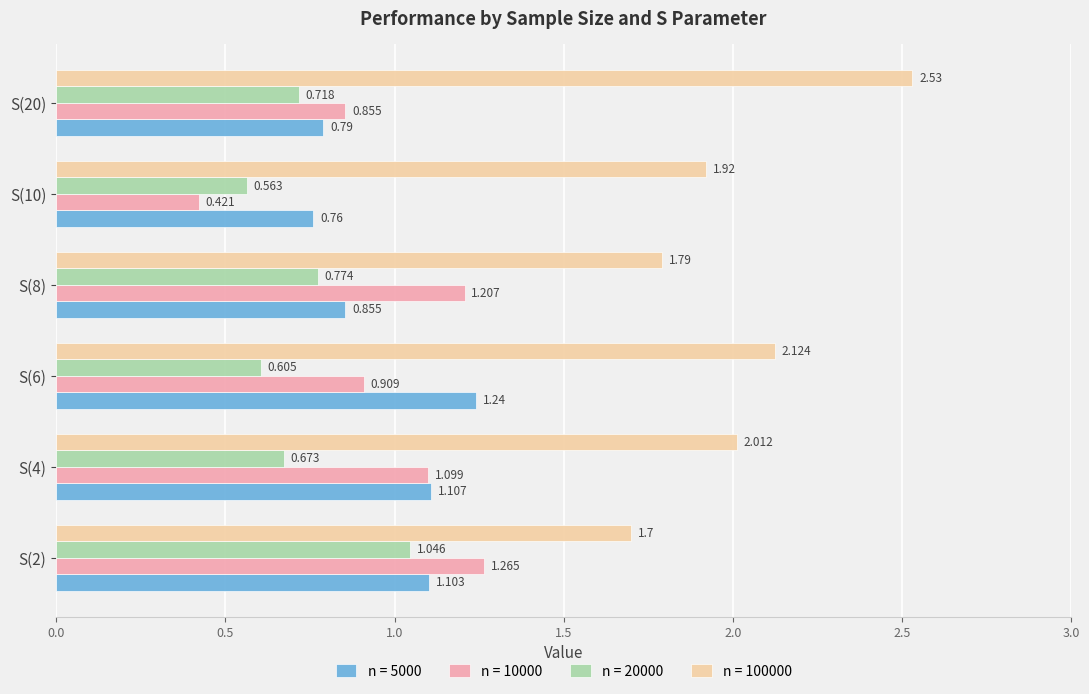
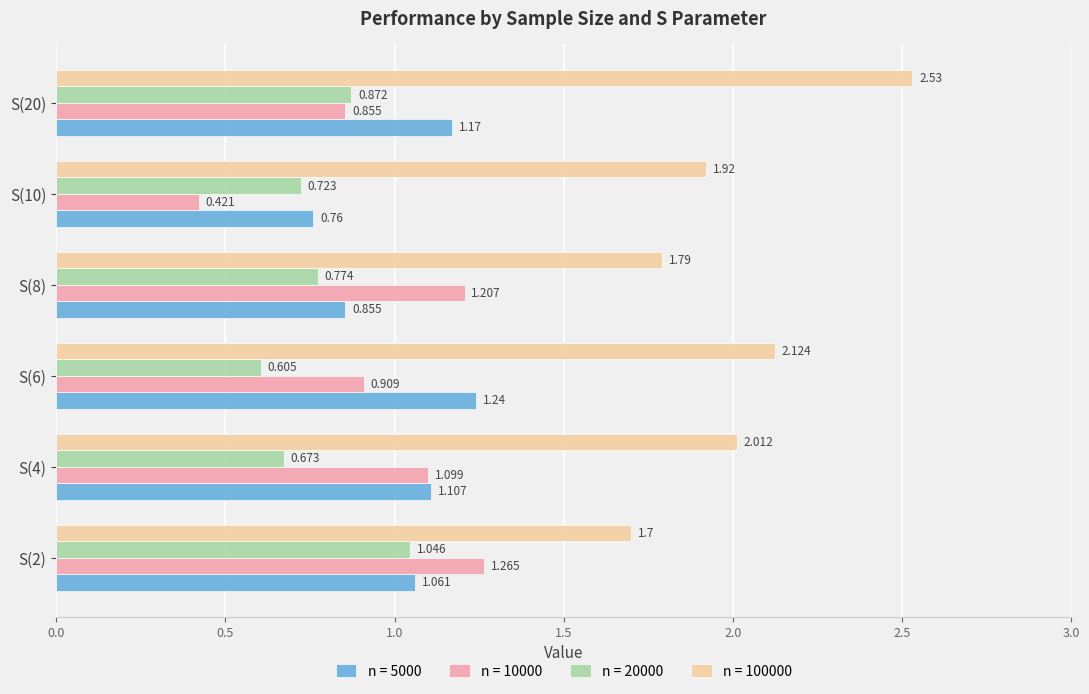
  {
    "n = 5000": {
-     "S(20)": 0.79,
+     "S(20)": 1.17,
      "S(10)": 0.76,
      "S(8)": 0.855,
      "S(6)": 1.24,
      "S(4)": 1.107,
-     "S(2)": 1.103
+     "S(2)": 1.061
    },
    "n = 20000": {
-     "S(20)": 0.718,
-     "S(10)": 0.563,
+     "S(20)": 0.872,
+     "S(10)": 0.723,
      "S(8)": 0.774,
      "S(6)": 0.605,
      "S(4)": 0.673,
      "S(2)": 1.046
    }
  }
